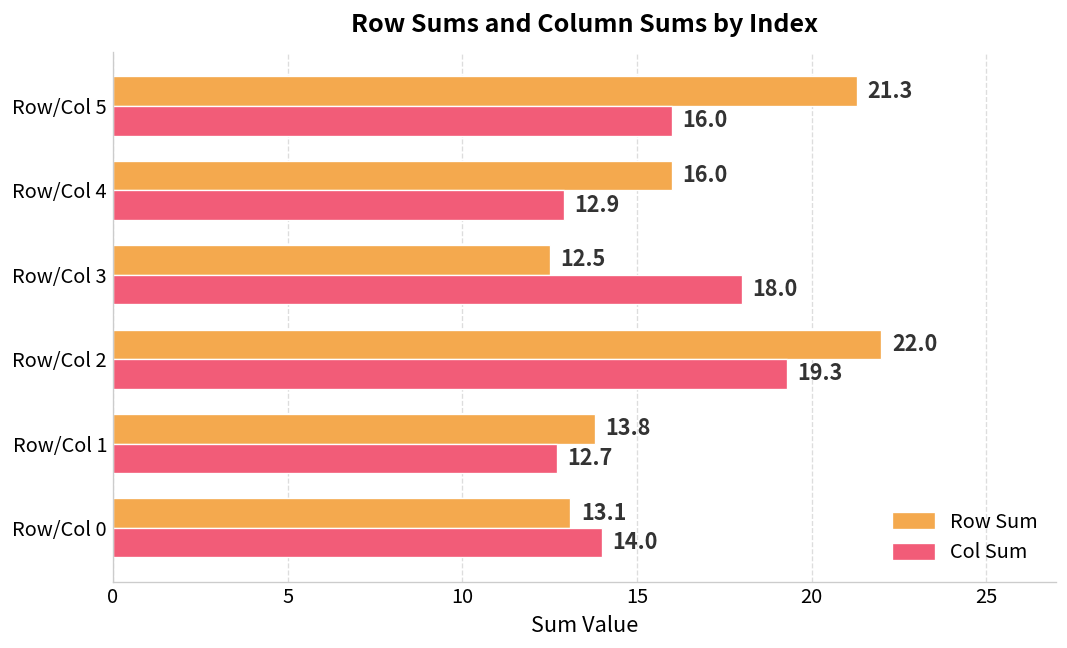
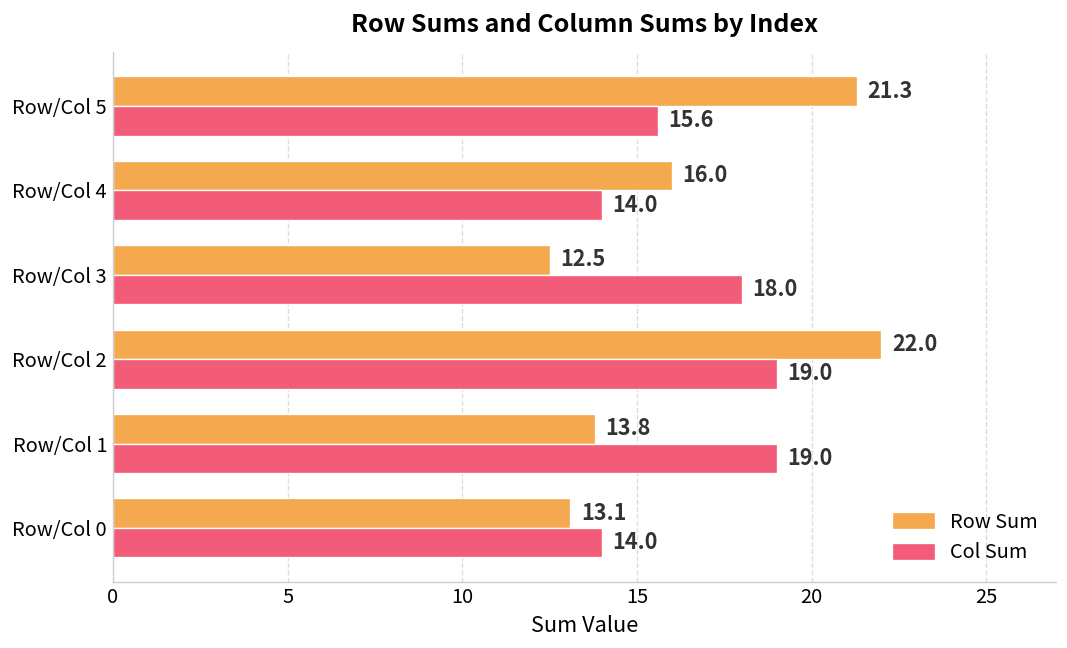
  {
    "Row Sum": {
      "Row/Col 5": 21.3,
      "Row/Col 4": 16.0,
      "Row/Col 3": 12.5,
      "Row/Col 2": 22.0,
      "Row/Col 1": 13.8,
      "Row/Col 0": 13.1
    },
    "Col Sum": {
-     "Row/Col 5": 16.0,
-     "Row/Col 4": 12.9,
+     "Row/Col 5": 15.6,
+     "Row/Col 4": 14.0,
      "Row/Col 3": 18.0,
-     "Row/Col 2": 19.3,
-     "Row/Col 1": 12.7,
+     "Row/Col 2": 19.0,
+     "Row/Col 1": 19.0,
      "Row/Col 0": 14.0
    }
  }
